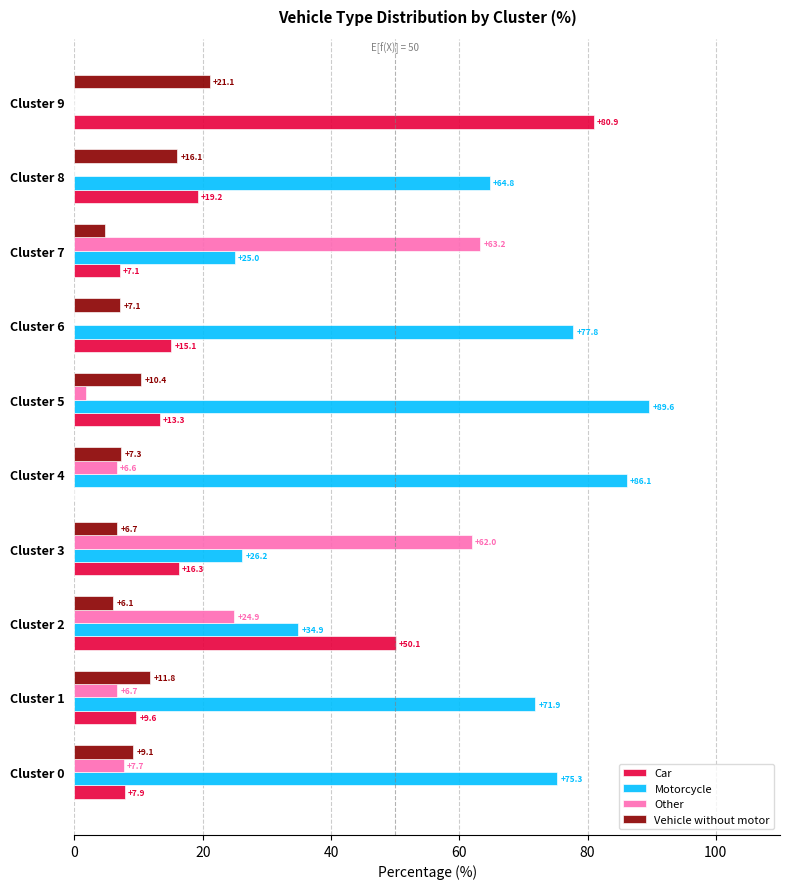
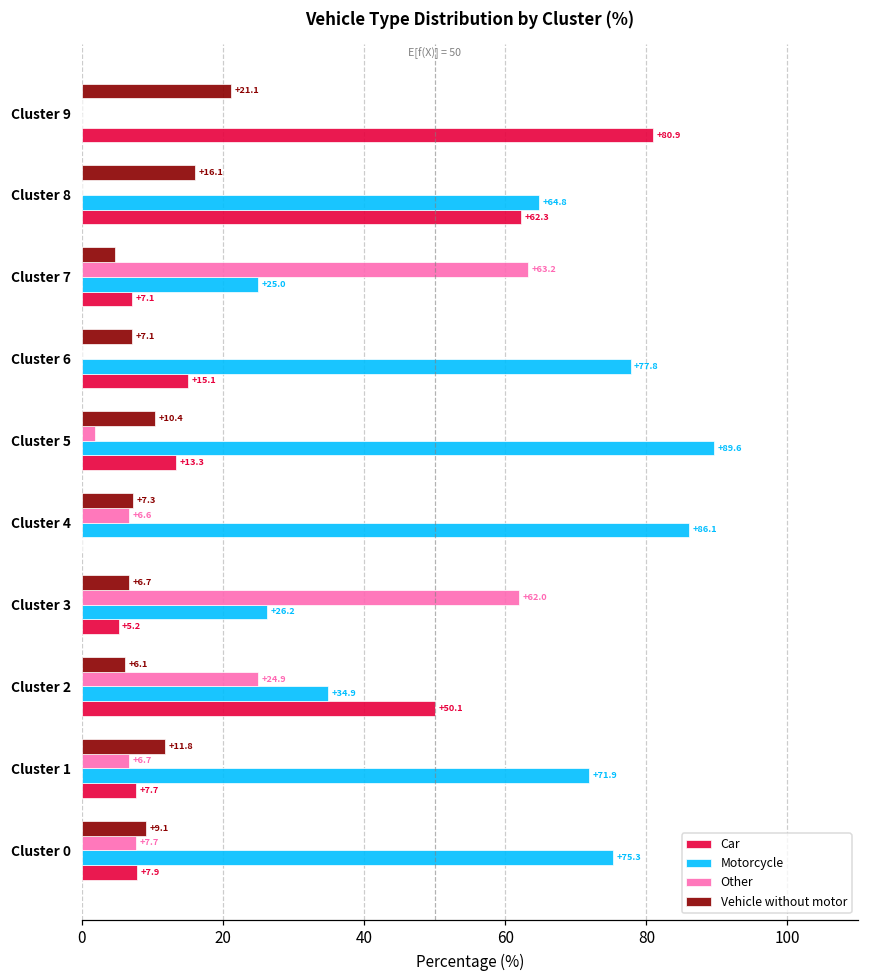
  {
    "Car": {
      "Cluster 9": "+80.9",
-     "Cluster 8": "+19.2",
+     "Cluster 8": "+62.3",
      "Cluster 7": "+7.1",
      "Cluster 6": "+15.1",
      "Cluster 5": "+13.3",
-     "Cluster 3": "+16.3",
+     "Cluster 3": "+5.2",
      "Cluster 2": "+50.1",
-     "Cluster 1": "+9.6",
+     "Cluster 1": "+7.7",
      "Cluster 0": "+7.9"
    },
    "Motorcycle": {
      "Cluster 8": "+64.8",
      "Cluster 7": "+25.0",
      "Cluster 6": "+77.8",
      "Cluster 5": "+89.6",
      "Cluster 4": "+86.1",
      "Cluster 3": "+26.2",
      "Cluster 2": "+34.9",
      "Cluster 1": "+71.9",
      "Cluster 0": "+75.3"
    },
    "Other": {
      "Cluster 7": "+63.2",
      "Cluster 4": "+6.6",
      "Cluster 3": "+62.0",
      "Cluster 2": "+24.9",
      "Cluster 1": "+6.7",
      "Cluster 0": "+7.7"
    },
    "Vehicle without motor": {
      "Cluster 9": "+21.1",
      "Cluster 8": "+16.1",
      "Cluster 6": "+7.1",
      "Cluster 5": "+10.4",
      "Cluster 4": "+7.3",
      "Cluster 3": "+6.7",
      "Cluster 2": "+6.1",
      "Cluster 1": "+11.8",
      "Cluster 0": "+9.1"
    }
  }
